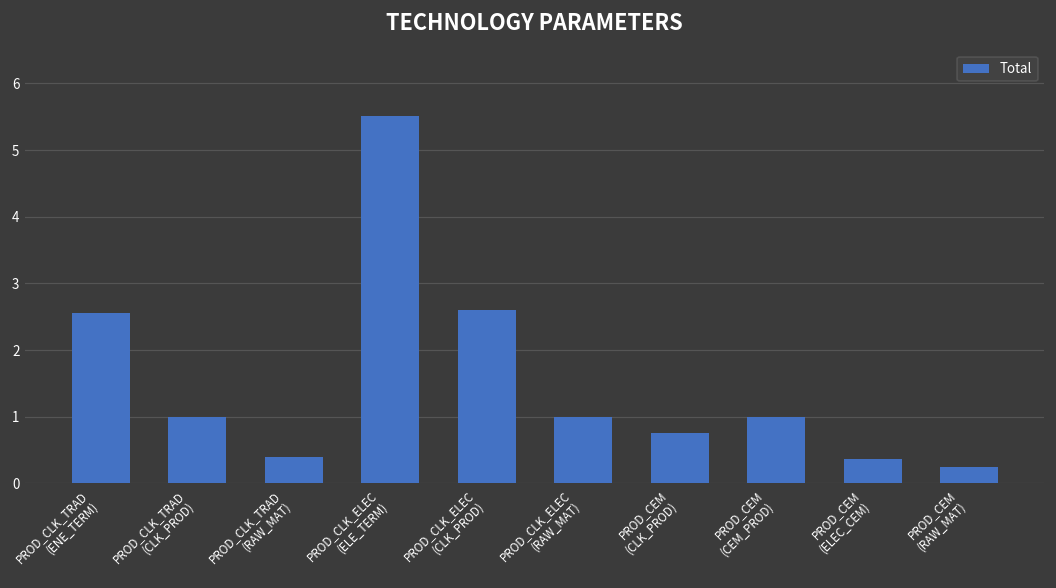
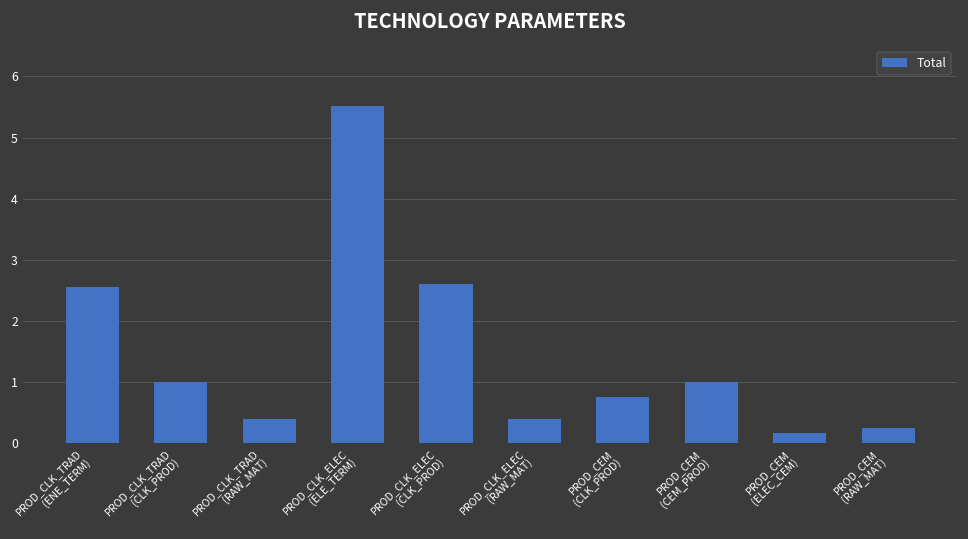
  {
    "PROD_CLK_TRAD (ENE_TERM)": 2.6,
    "PROD_CLK_TRAD (CLK_PROD)": 1.0,
    "PROD_CLK_TRAD (RAW_MAT)": 0.4,
    "PROD_CLK_ELEC (ELE_TERM)": 5.5,
    "PROD_CLK_ELEC (CLK_PROD)": 2.6,
-   "PROD_CLK_ELEC (RAW_MAT)": 1.0,
+   "PROD_CLK_ELEC (RAW_MAT)": 0.4,
    "PROD_CEM (CLK_PROD)": 0.8,
    "PROD_CEM (CEM_PROD)": 1.0,
-   "PROD_CEM (ELEC_CEM)": 0.4,
+   "PROD_CEM (ELEC_CEM)": 0.2,
    "PROD_CEM (RAW_MAT)": 0.2
  }
